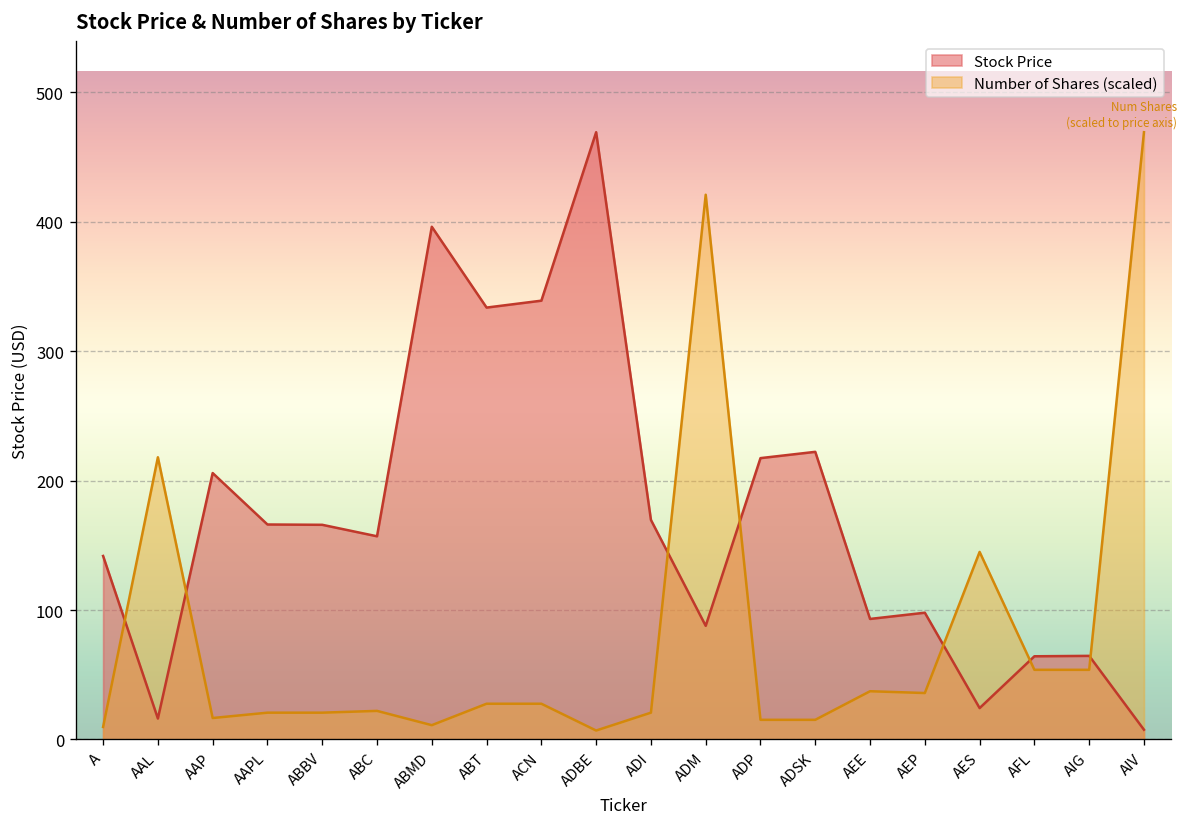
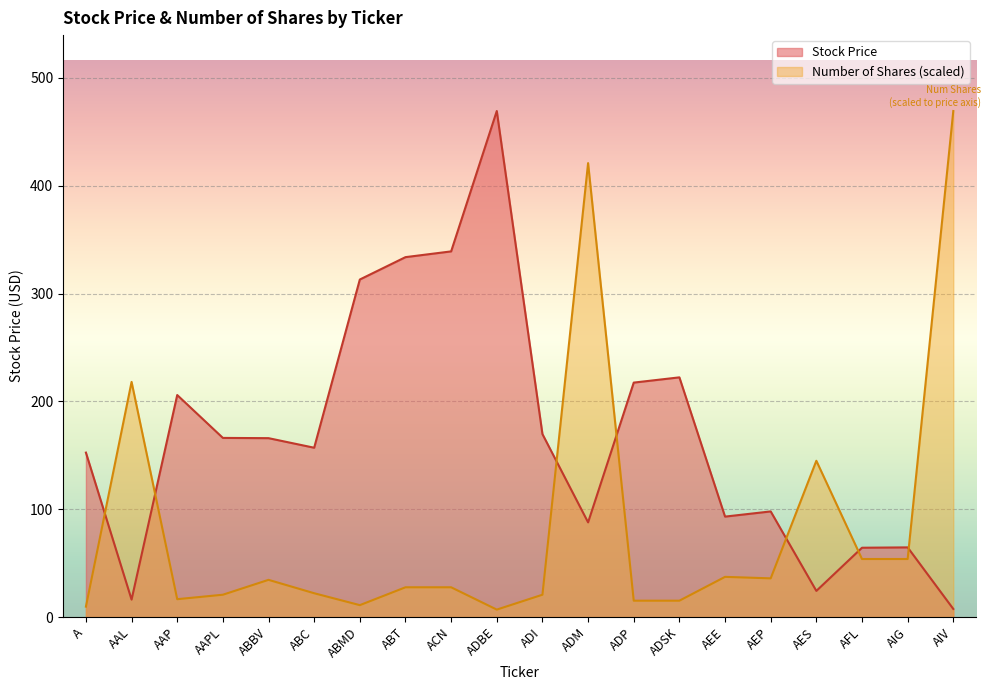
  {
    "Stock Price": {
-     "A": 142,
+     "A": 152,
      "AAL": 16,
      "AAP": 206,
      "AAPL": 166,
      "ABBV": 166,
      "ABC": 157,
-     "ABMD": 396,
+     "ABMD": 313,
      "ABT": 334,
      "ACN": 339,
      "ADBE": 469,
      "ADI": 170,
      "ADM": 88,
      "ADP": 217,
      "ADSK": 222,
      "AEE": 93,
      "AEP": 98,
      "AES": 24,
      "AFL": 64,
      "AIG": 65,
      "AIV": 8
    },
    "Number of Shares (scaled)": {
      "A": 10,
      "AAL": 218,
      "AAP": 17,
      "AAPL": 21,
-     "ABBV": 21,
+     "ABBV": 35,
      "ABC": 22,
      "ABMD": 11,
      "ABT": 28,
      "ACN": 28,
      "ADBE": 7,
      "ADI": 21,
      "ADM": 421,
      "ADP": 15,
      "ADSK": 15,
      "AEE": 37,
      "AEP": 36,
      "AES": 145,
      "AFL": 54,
      "AIG": 54,
      "AIV": 469
    }
  }
